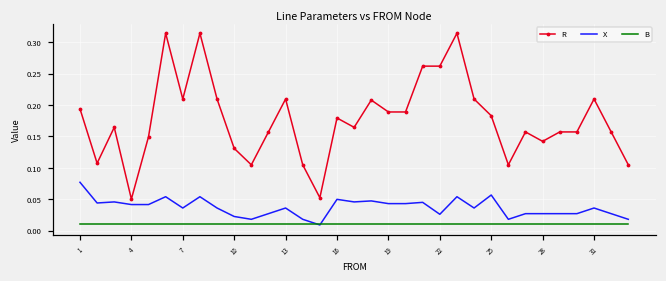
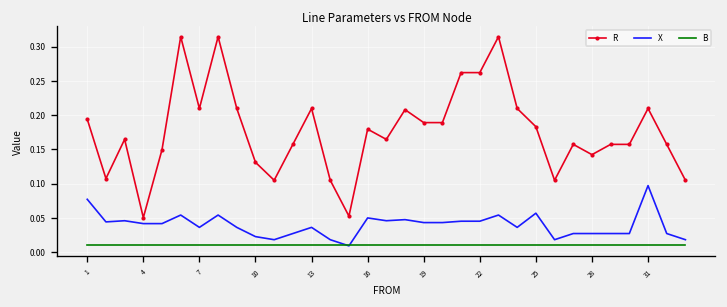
  {
    "R": {
      "1": 0.19,
      "4": 0.05,
      "7": 0.21,
      "10": 0.13,
      "13": 0.21,
      "16": 0.18,
      "19": 0.19,
      "22": 0.26,
      "25": 0.18,
      "28": 0.14,
      "31": 0.21
    },
    "X": {
      "1": 0.08,
      "4": 0.04,
      "7": 0.04,
      "10": 0.02,
      "13": 0.04,
      "16": 0.05,
      "19": 0.04,
-     "22": 0.03,
+     "22": 0.05,
      "25": 0.06,
      "28": 0.03,
-     "31": 0.04
+     "31": 0.10
    },
    "B": {
      "1": 0.01,
      "4": 0.01,
      "7": 0.01,
      "10": 0.01,
      "13": 0.01,
      "16": 0.01,
      "19": 0.01,
      "22": 0.01,
      "25": 0.01,
      "28": 0.01,
      "31": 0.01
    }
  }
